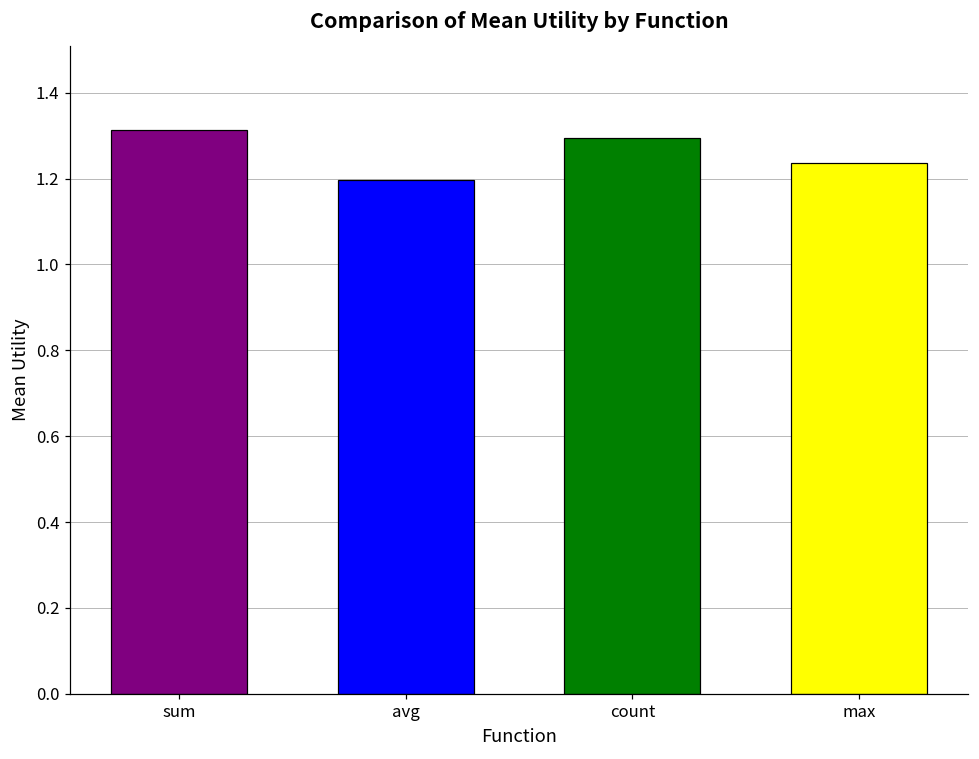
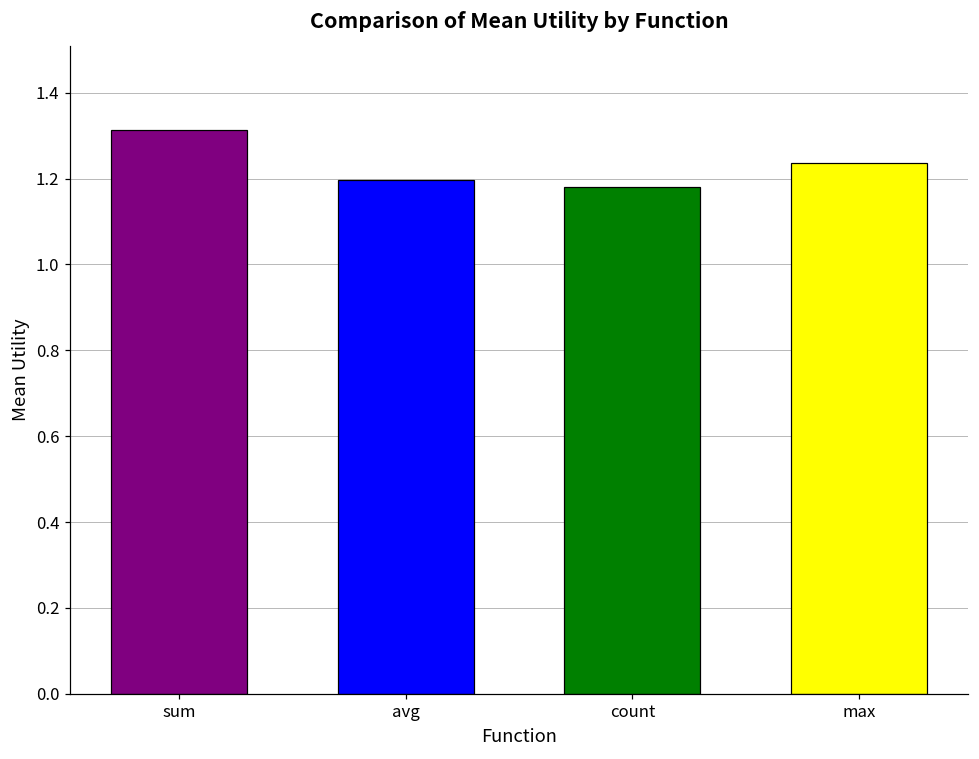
  {
    "sum": 1.31,
    "avg": 1.20,
-   "count": 1.29,
+   "count": 1.18,
    "max": 1.24
  }
